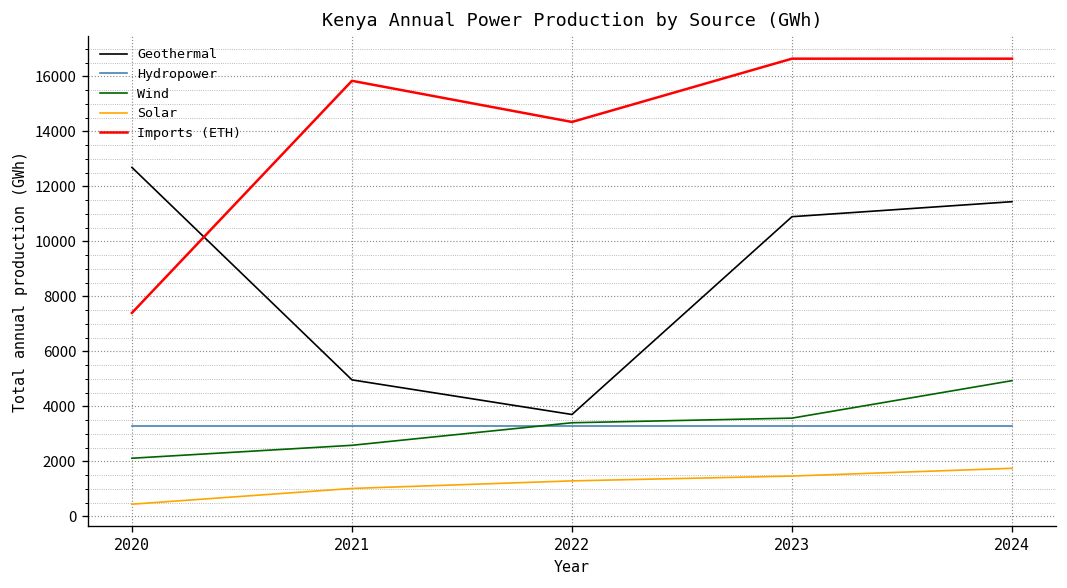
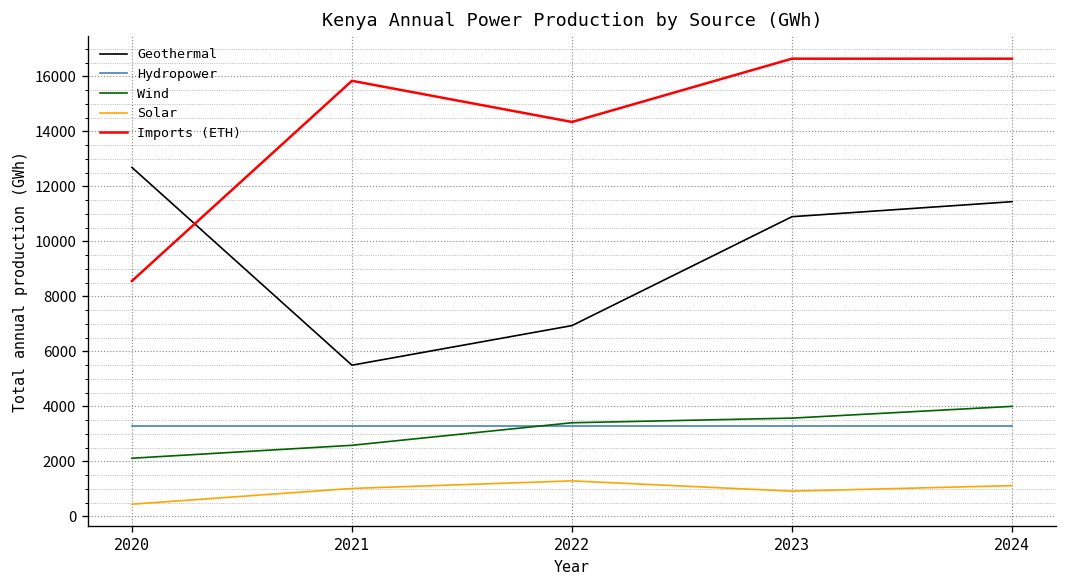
  {
    "Geothermal": {
      "2020": 12700,
-     "2021": 5000,
-     "2022": 3700,
+     "2021": 5500,
+     "2022": 6900,
      "2023": 10900,
      "2024": 11400
    },
    "Hydropower": {
      "2020": 3300,
      "2021": 3300,
      "2022": 3300,
      "2023": 3300,
      "2024": 3300
    },
    "Wind": {
      "2020": 2100,
      "2021": 2600,
      "2022": 3400,
      "2023": 3600,
-     "2024": 4900
+     "2024": 4000
    },
    "Solar": {
      "2020": 400,
      "2021": 1000,
      "2022": 1300,
-     "2023": 1500,
-     "2024": 1800
+     "2023": 900,
+     "2024": 1100
    },
    "Imports (ETH)": {
-     "2020": 7400,
+     "2020": 8600,
      "2021": 15800,
      "2022": 14300,
      "2023": 16600,
      "2024": 16600
    }
  }
